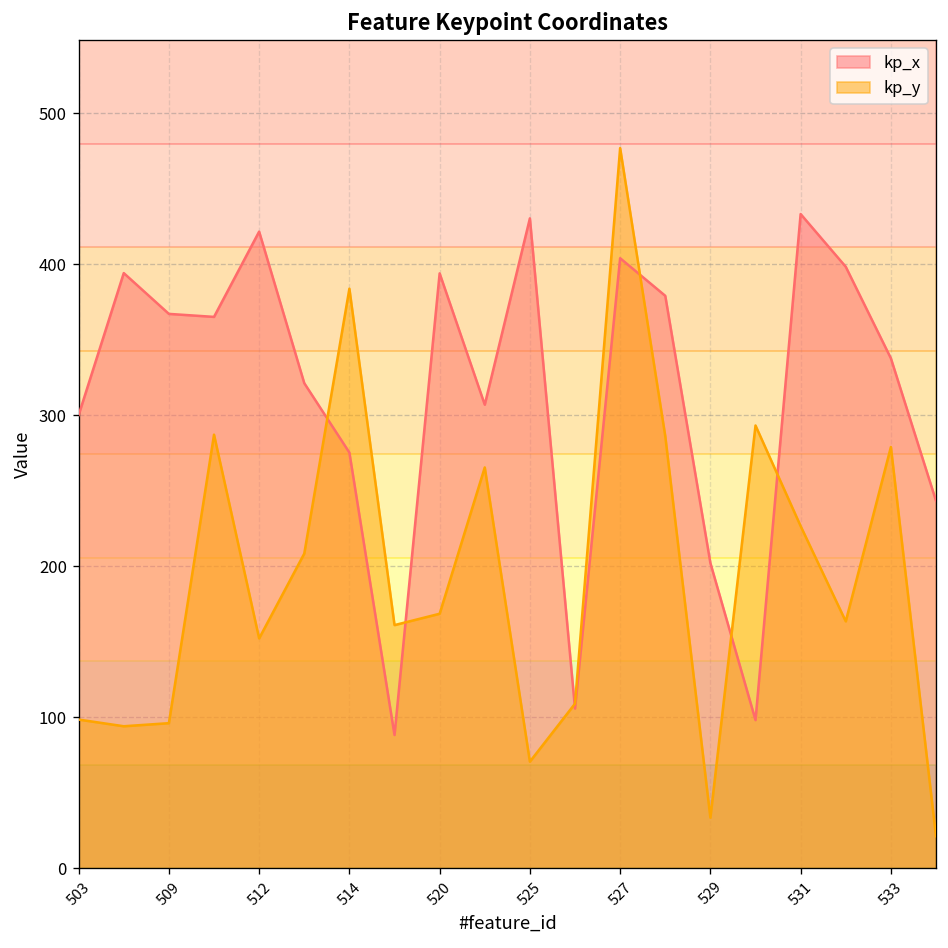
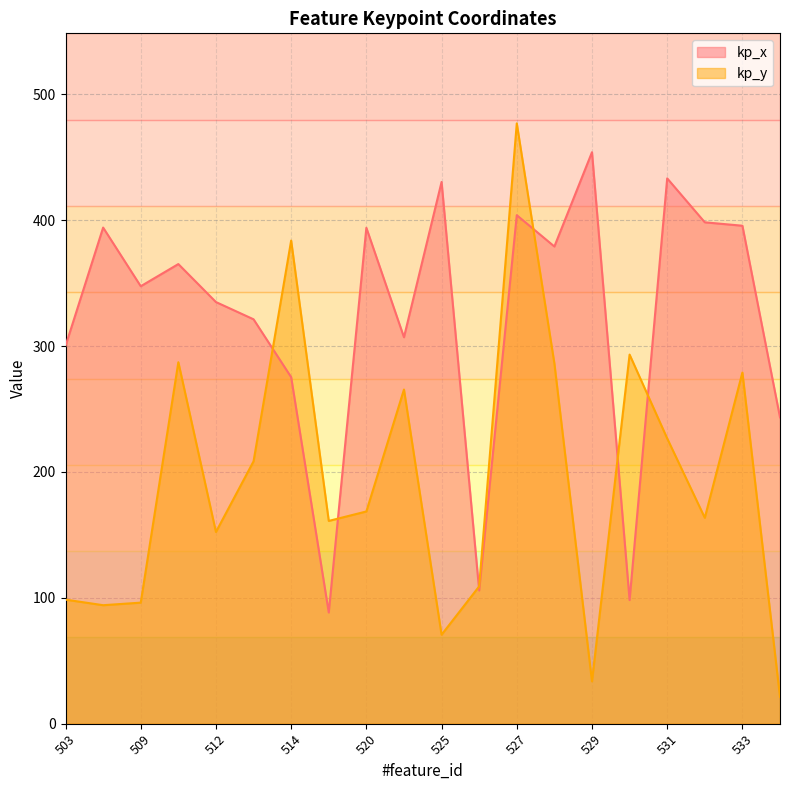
  {
    "kp_x": {
      "503": 300,
-     "509": 367,
-     "512": 422,
+     "509": 348,
+     "512": 335,
      "514": 275,
      "520": 394,
      "525": 430,
      "527": 404,
-     "529": 202,
+     "529": 454,
      "531": 433,
-     "533": 338
+     "533": 396
    },
    "kp_y": {
      "503": 99,
      "509": 96,
      "512": 152,
      "514": 384,
      "520": 169,
      "525": 71,
      "527": 477,
      "529": 34,
      "531": 227,
      "533": 279
    }
  }
